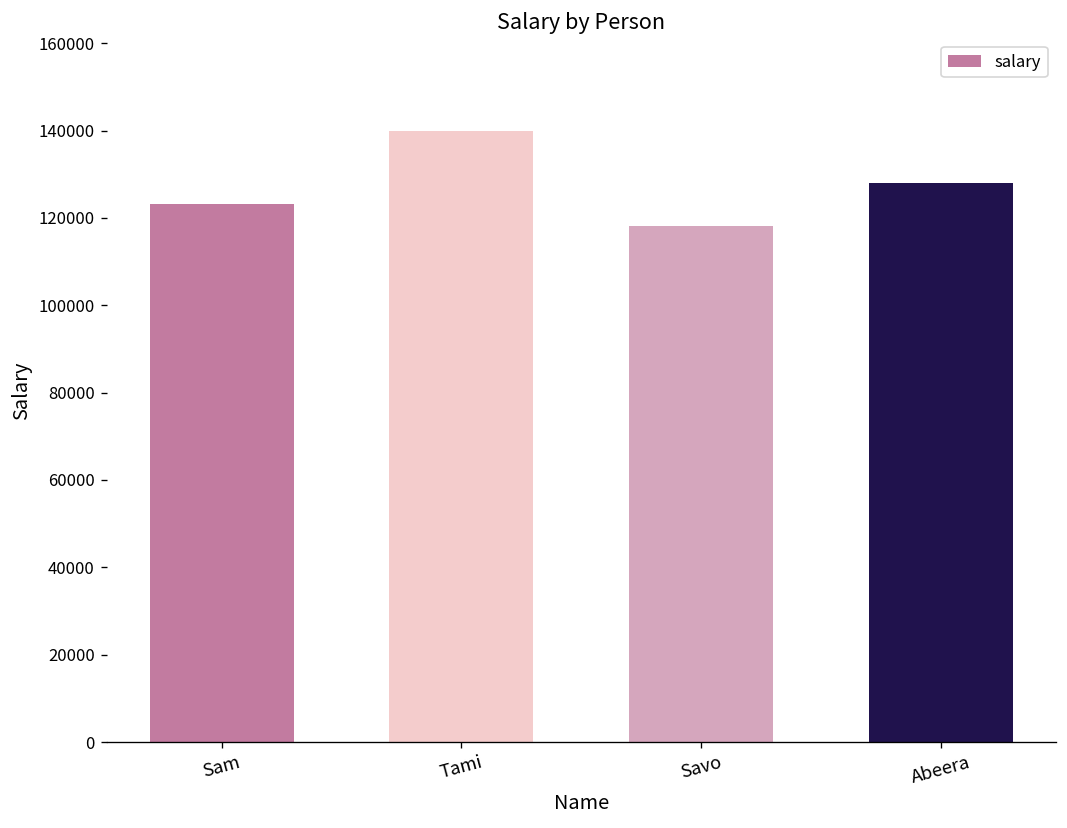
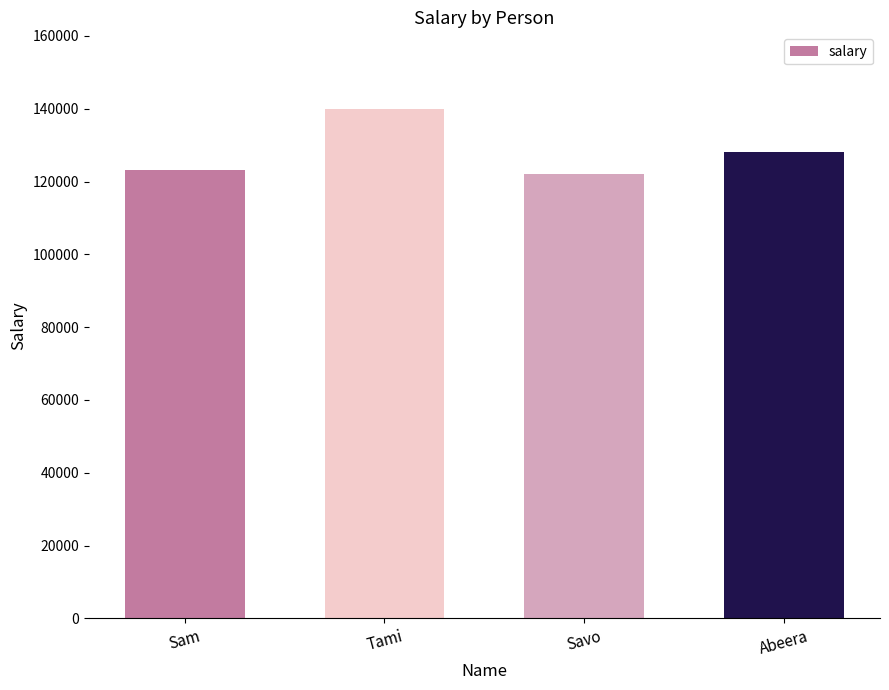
  {
    "Sam": 123000,
    "Tami": 140000,
-   "Savo": 118000,
+   "Savo": 122000,
    "Abeera": 128000
  }
